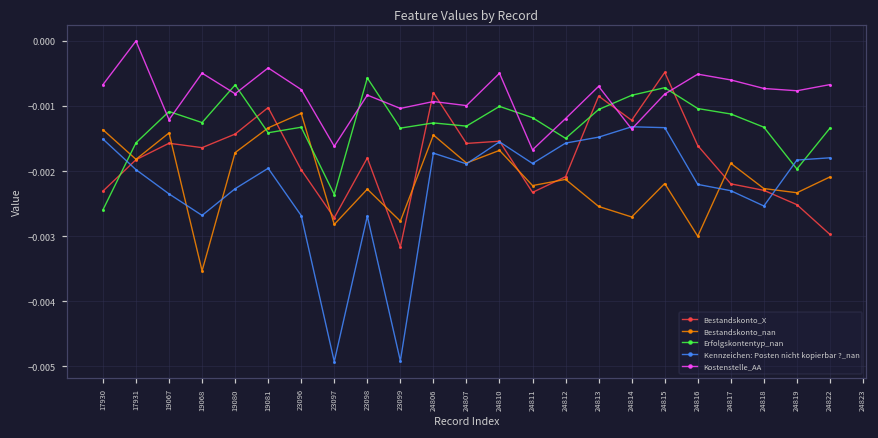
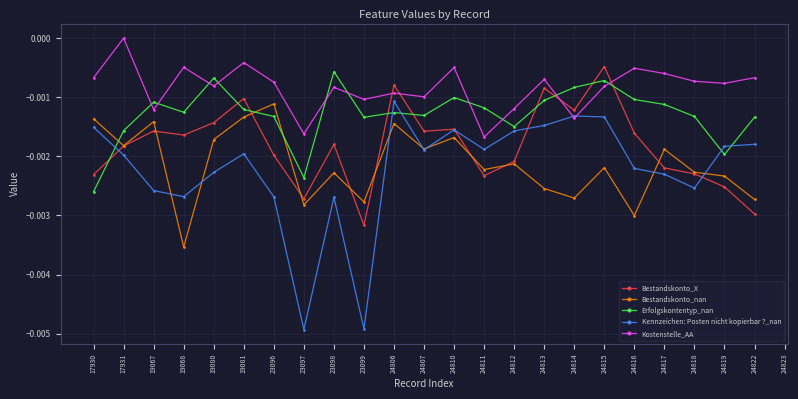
  {
    "Bestandskonto_X": {
      "17930": -0.0023,
      "19067": -0.0016,
      "19068": -0.0016,
      "19080": -0.0014,
      "19081": -0.0010,
      "23096": -0.0020,
      "23097": -0.0027,
      "23098": -0.0018,
      "23099": -0.0032,
      "24806": -0.0008,
      "24807": -0.0016,
      "24811": -0.0023,
      "24813": -0.0008,
      "24814": -0.0012,
      "24815": -0.0005,
      "24816": -0.0016,
      "24817": -0.0022,
      "24819": -0.0025,
      "24822": -0.0030
    },
    "Bestandskonto_nan": {
      "17930": -0.0014,
      "19067": -0.0014,
      "19068": -0.0035,
      "19080": -0.0017,
      "19081": -0.0013,
      "23096": -0.0011,
      "23097": -0.0028,
      "23098": -0.0023,
      "23099": -0.0028,
      "24806": -0.0014,
      "24810": -0.0017,
      "24811": -0.0022,
      "24813": -0.0025,
      "24814": -0.0027,
      "24815": -0.0022,
      "24816": -0.0030,
      "24817": -0.0019,
      "24819": -0.0023,
-     "24822": -0.0021
+     "24822": -0.0027
    },
    "Erfolgskontentyp_nan": {
      "17930": -0.0026,
      "17931": -0.0016,
      "19067": -0.0011,
      "19068": -0.0013,
      "19080": -0.0007,
-     "19081": -0.0014,
+     "19081": -0.0012,
      "23096": -0.0013,
      "23097": -0.0024,
      "23098": -0.0006,
      "23099": -0.0013,
      "24806": -0.0013,
      "24807": -0.0013,
      "24810": -0.0010,
      "24811": -0.0012,
      "24812": -0.0015,
      "24813": -0.0011,
      "24814": -0.0008,
      "24815": -0.0007,
      "24816": -0.0010,
      "24817": -0.0011,
      "24818": -0.0013,
      "24819": -0.0020,
      "24822": -0.0013
    },
    "Kennzeichen: Posten nicht kopierbar ?_nan": {
      "17930": -0.0015,
      "17931": -0.0020,
-     "19067": -0.0024,
+     "19067": -0.0026,
      "19068": -0.0027,
      "19080": -0.0023,
      "19081": -0.0020,
      "23096": -0.0027,
      "23097": -0.0049,
      "23098": -0.0027,
      "23099": -0.0049,
-     "24806": -0.0017,
+     "24806": -0.0011,
      "24811": -0.0019,
      "24812": -0.0016,
      "24813": -0.0015,
      "24815": -0.0013,
      "24816": -0.0022,
      "24817": -0.0023,
      "24818": -0.0025,
      "24819": -0.0018,
      "24822": -0.0018
    },
    "Kostenstelle_AA": {
      "17930": -0.0007,
      "17931": 0.0000,
      "19067": -0.0012,
      "19068": -0.0005,
      "19080": -0.0008,
      "19081": -0.0004,
      "23096": -0.0007,
      "23097": -0.0016,
      "23098": -0.0008,
      "23099": -0.0010,
      "24806": -0.0009,
      "24807": -0.0010,
      "24810": -0.0005,
      "24811": -0.0017,
      "24812": -0.0012,
      "24813": -0.0007,
      "24815": -0.0008,
      "24816": -0.0005,
      "24817": -0.0006,
      "24818": -0.0007,
      "24819": -0.0008,
      "24822": -0.0007
    }
  }
